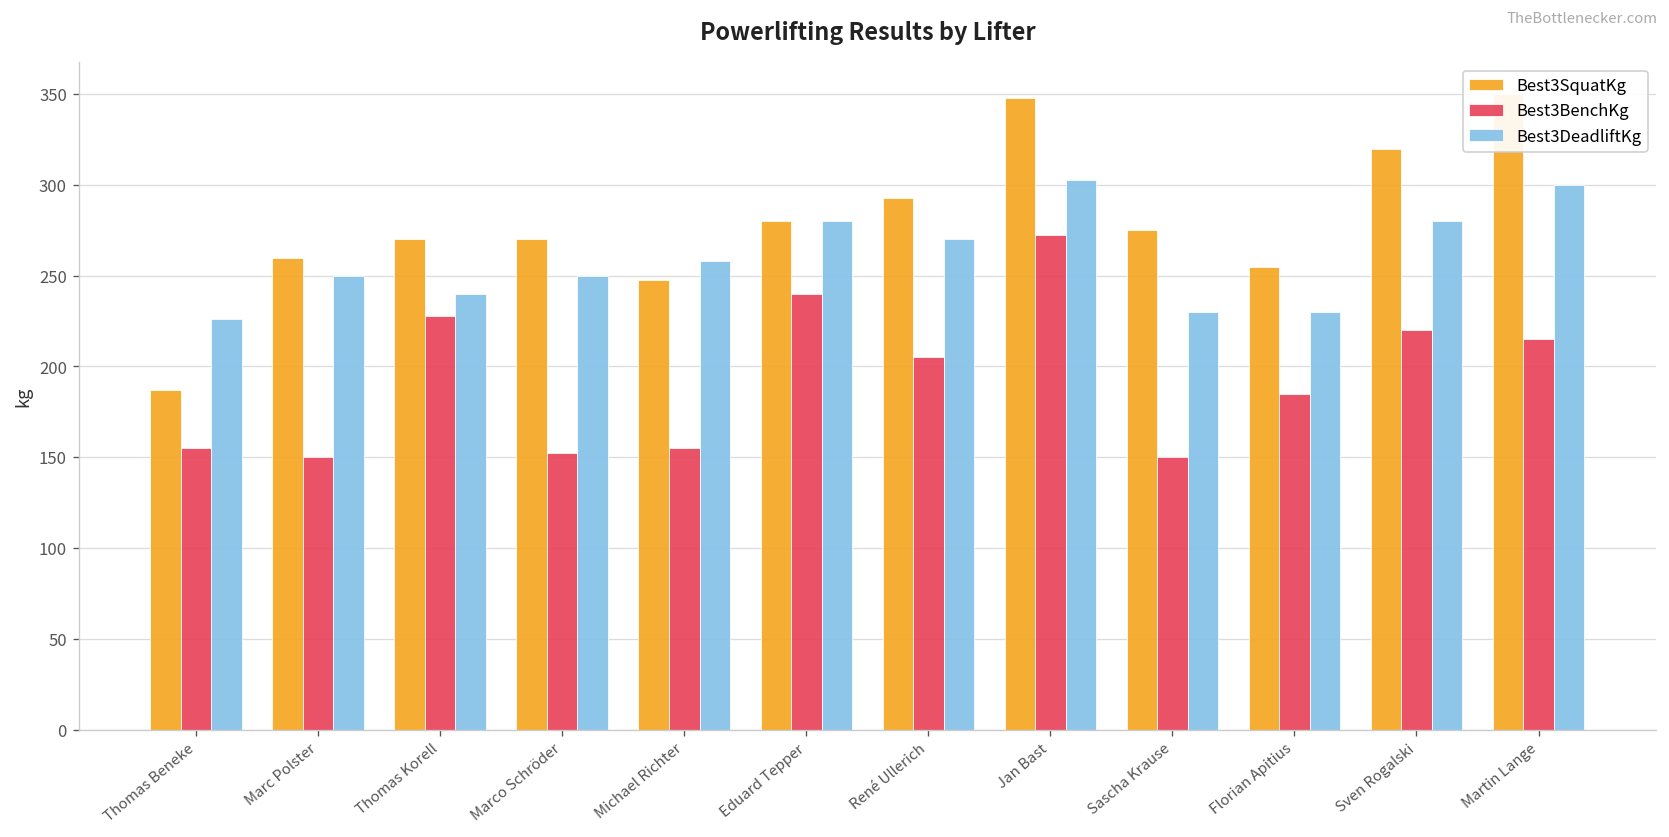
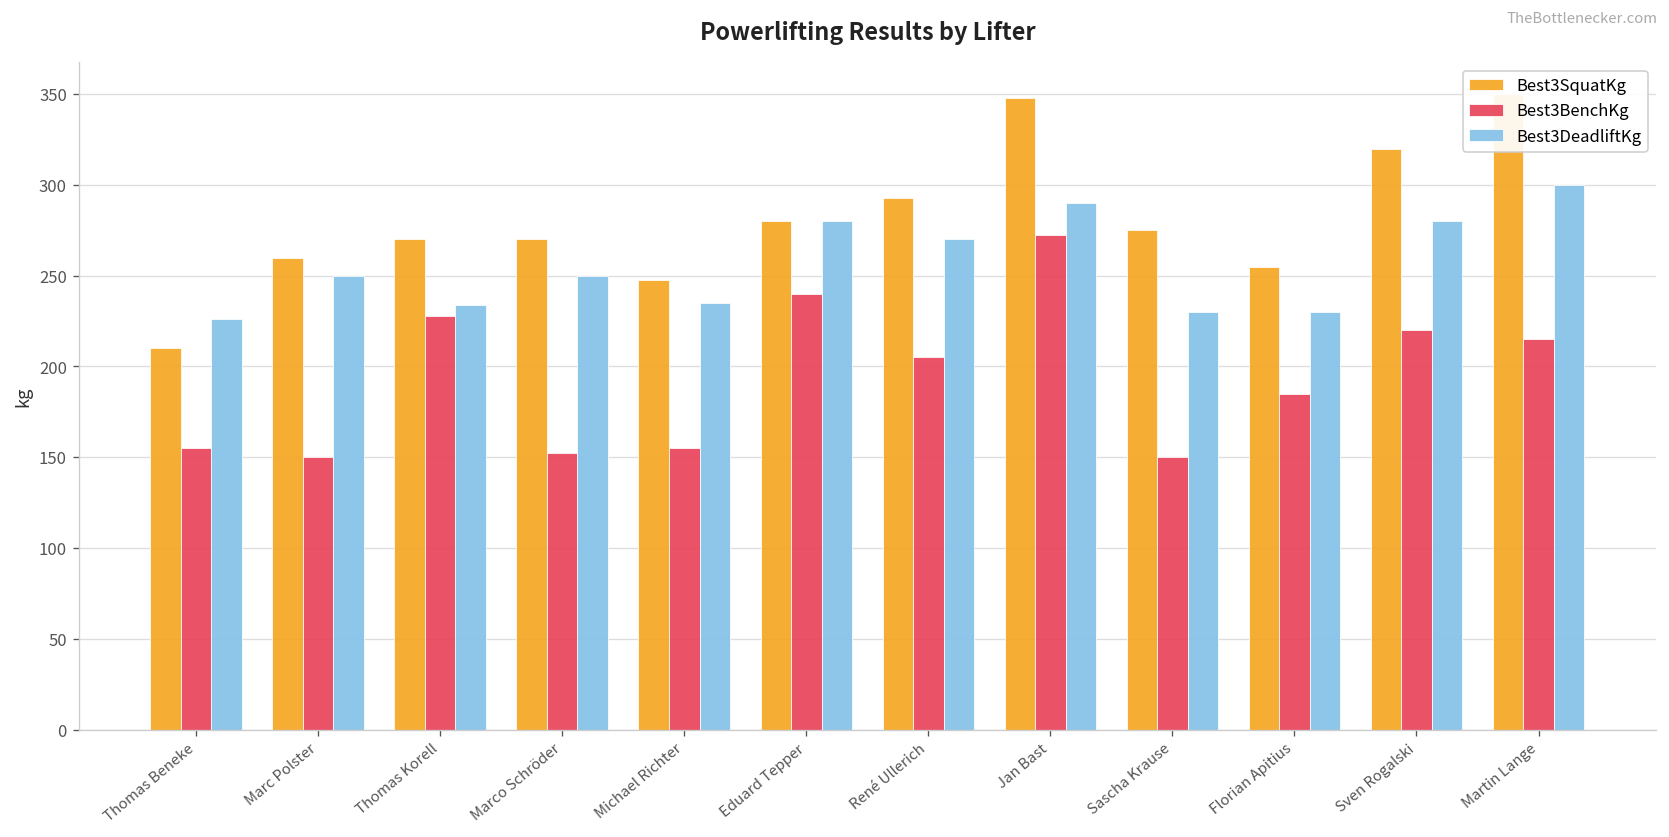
  {
    "Best3SquatKg": {
-     "Thomas Beneke": 187,
+     "Thomas Beneke": 210,
      "Marc Polster": 260,
      "Thomas Korell": 270,
      "Marco Schröder": 270,
      "Michael Richter": 248,
      "Eduard Tepper": 280,
      "René Ullerich": 293,
      "Jan Bast": 348,
      "Sascha Krause": 275,
      "Florian Apitius": 255,
      "Sven Rogalski": 320
    },
    "Best3BenchKg": {
      "Thomas Beneke": 155,
      "Marc Polster": 150,
      "Thomas Korell": 228,
      "Marco Schröder": 153,
      "Michael Richter": 155,
      "Eduard Tepper": 240,
      "René Ullerich": 205,
      "Jan Bast": 273,
      "Sascha Krause": 150,
      "Florian Apitius": 185,
      "Sven Rogalski": 220,
      "Martin Lange": 215
    },
    "Best3DeadliftKg": {
      "Thomas Beneke": 226,
      "Marc Polster": 250,
-     "Thomas Korell": 240,
+     "Thomas Korell": 234,
      "Marco Schröder": 250,
-     "Michael Richter": 258,
+     "Michael Richter": 235,
      "Eduard Tepper": 280,
      "René Ullerich": 270,
-     "Jan Bast": 303,
+     "Jan Bast": 290,
      "Sascha Krause": 230,
      "Florian Apitius": 230,
      "Sven Rogalski": 280,
      "Martin Lange": 300
    }
  }
